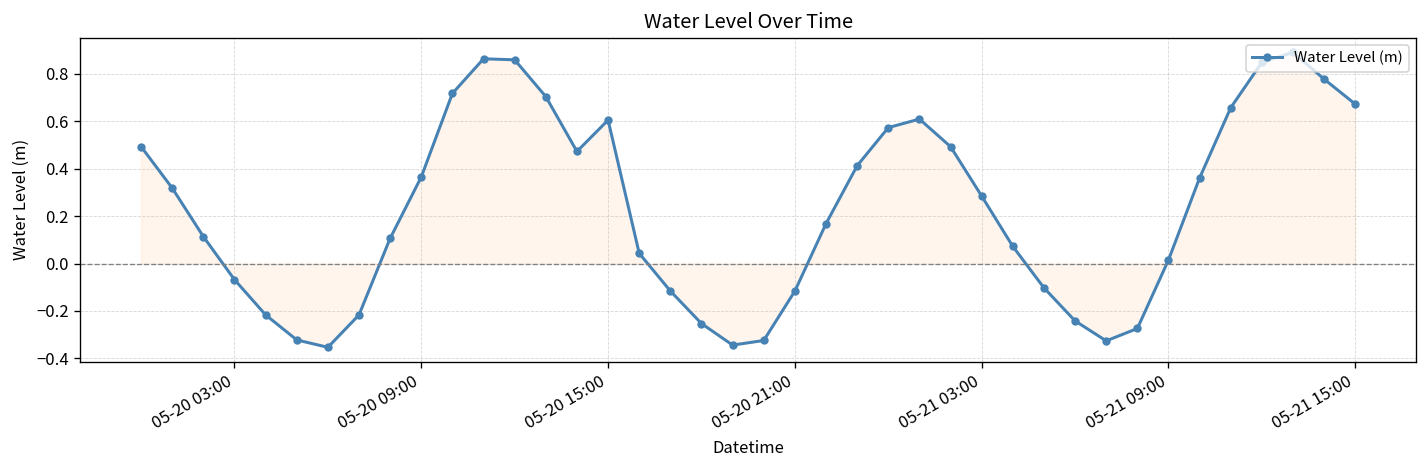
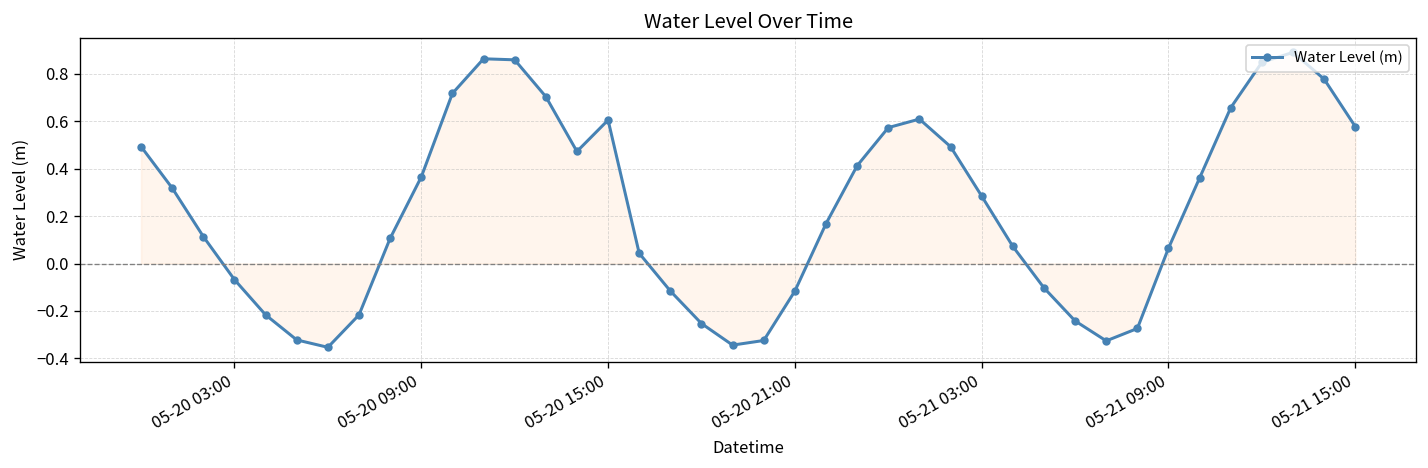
  {
    "Water Level (m)": {
      "05-20 03:00": -0.07,
      "05-20 21:00": -0.12,
-     "05-21 09:00": 0.01,
-     "05-21 15:00": 0.67
+     "05-21 09:00": 0.06,
+     "05-21 15:00": 0.58
    }
  }
